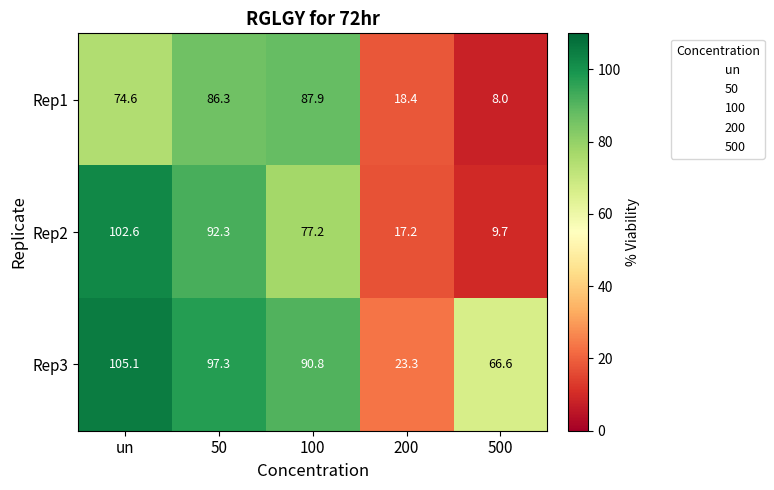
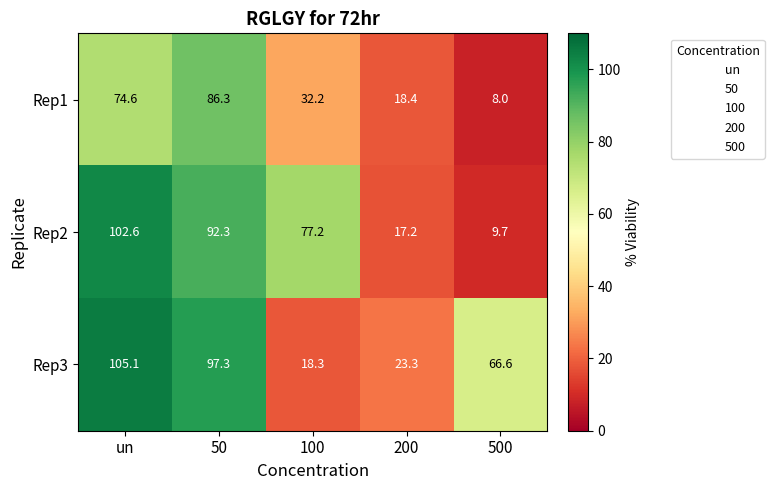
  {
    "Rep1": {
      "un": 74.6,
      "50": 86.3,
-     "100": 87.9,
+     "100": 32.2,
      "200": 18.4,
      "500": 8.0
    },
    "Rep2": {
      "un": 102.6,
      "50": 92.3,
      "100": 77.2,
      "200": 17.2,
      "500": 9.7
    },
    "Rep3": {
      "un": 105.1,
      "50": 97.3,
-     "100": 90.8,
+     "100": 18.3,
      "200": 23.3,
      "500": 66.6
    }
  }
